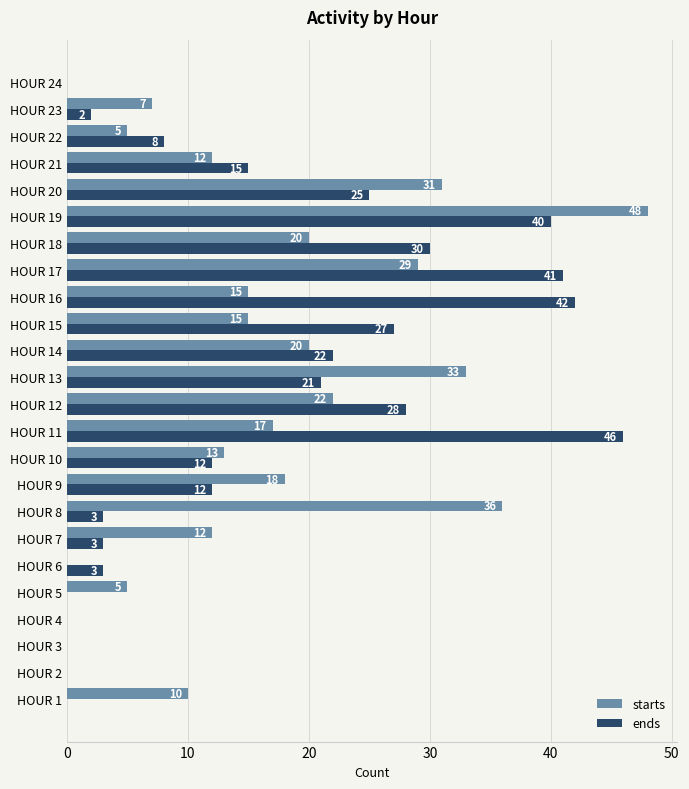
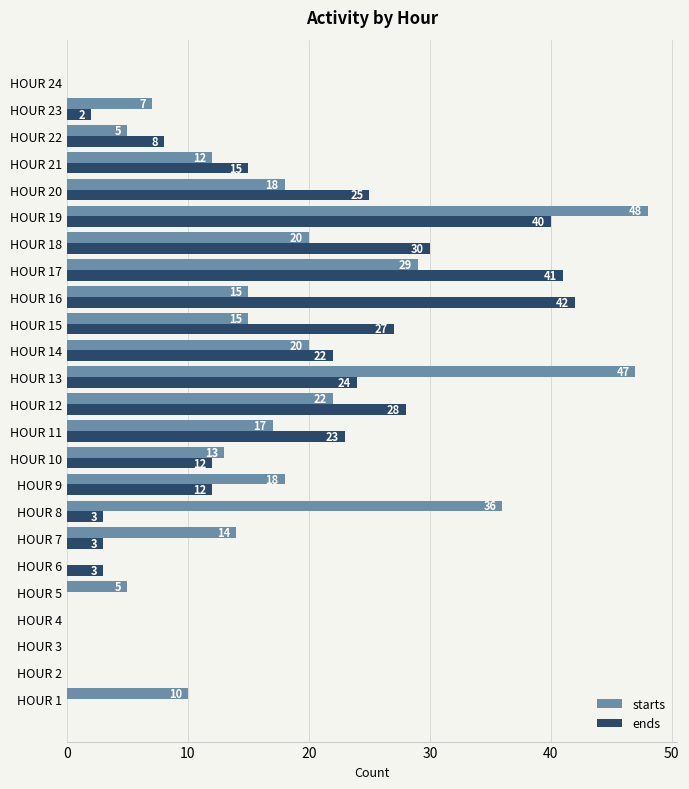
  {
    "starts": {
      "HOUR 23": 7,
      "HOUR 22": 5,
      "HOUR 21": 12,
-     "HOUR 20": 31,
+     "HOUR 20": 18,
      "HOUR 19": 48,
      "HOUR 18": 20,
      "HOUR 17": 29,
      "HOUR 16": 15,
      "HOUR 15": 15,
      "HOUR 14": 20,
-     "HOUR 13": 33,
+     "HOUR 13": 47,
      "HOUR 12": 22,
      "HOUR 11": 17,
      "HOUR 10": 13,
      "HOUR 9": 18,
      "HOUR 8": 36,
-     "HOUR 7": 12,
+     "HOUR 7": 14,
      "HOUR 5": 5,
      "HOUR 1": 10
    },
    "ends": {
      "HOUR 23": 2,
      "HOUR 22": 8,
      "HOUR 21": 15,
      "HOUR 20": 25,
      "HOUR 19": 40,
      "HOUR 18": 30,
      "HOUR 17": 41,
      "HOUR 16": 42,
      "HOUR 15": 27,
      "HOUR 14": 22,
-     "HOUR 13": 21,
+     "HOUR 13": 24,
      "HOUR 12": 28,
-     "HOUR 11": 46,
+     "HOUR 11": 23,
      "HOUR 10": 12,
      "HOUR 9": 12,
      "HOUR 8": 3,
      "HOUR 7": 3,
      "HOUR 6": 3
    }
  }
